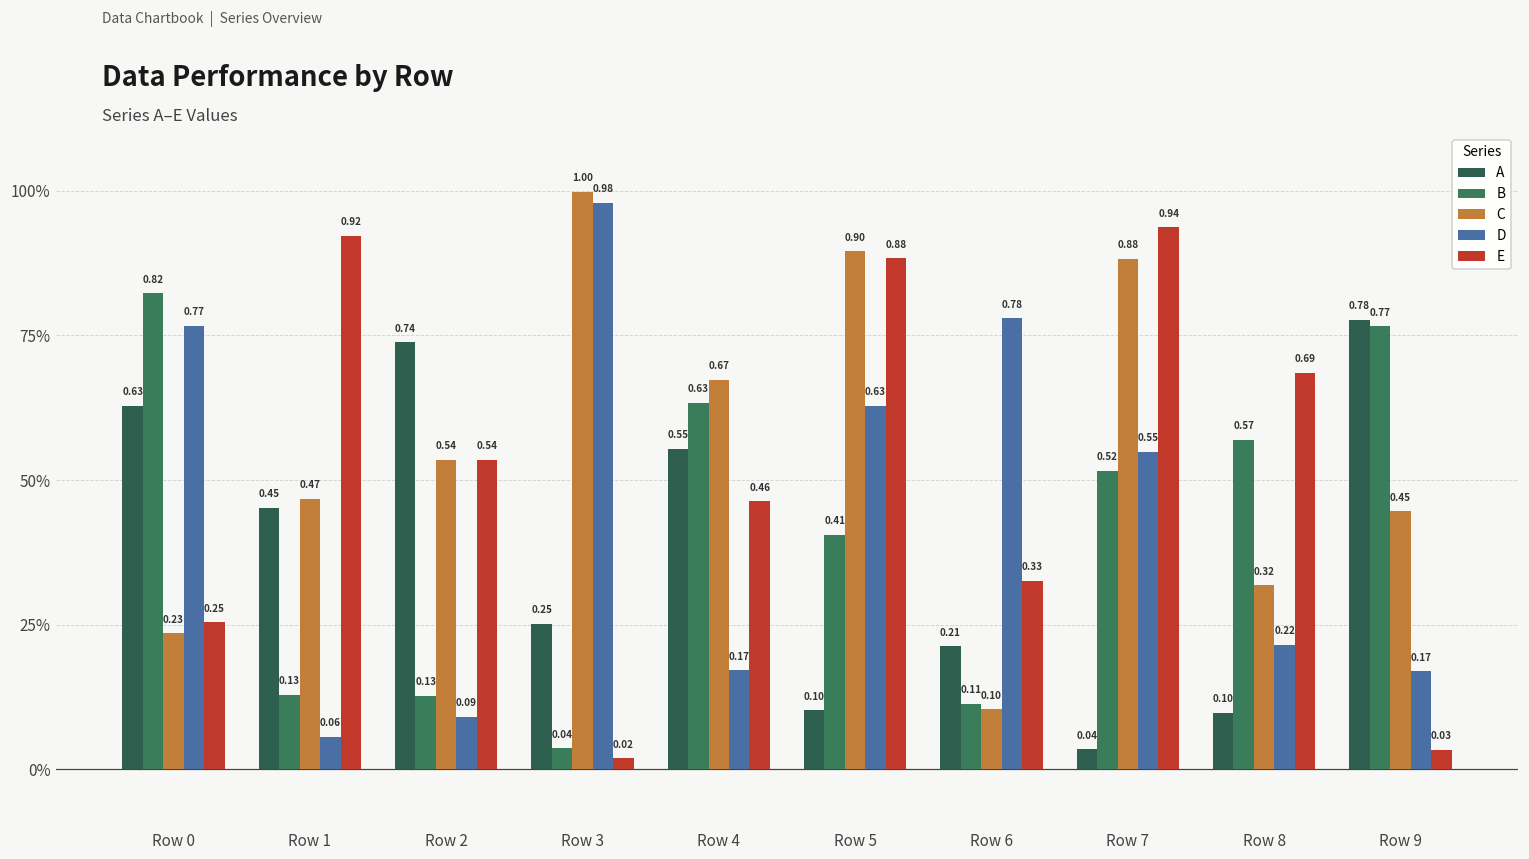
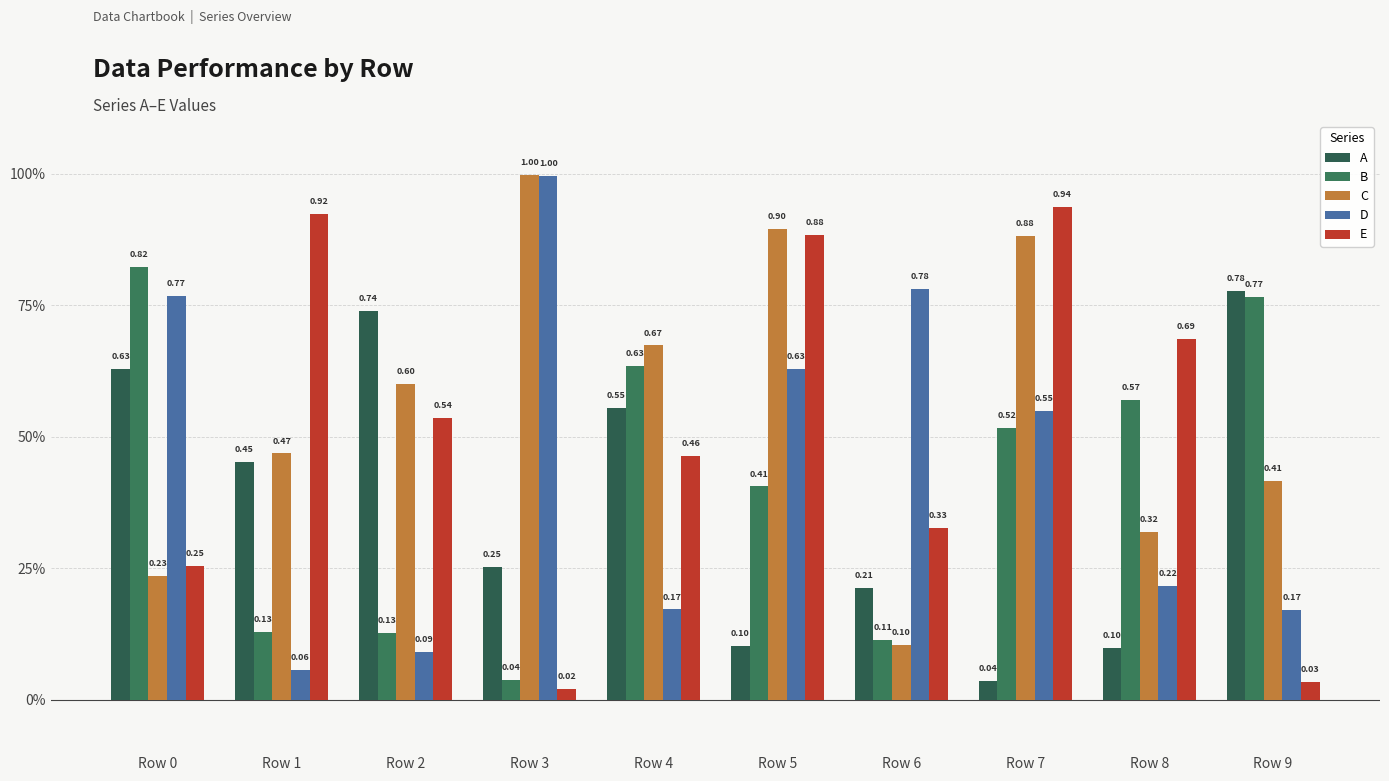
  {
    "C": {
      "Row 0": 0.23,
      "Row 1": 0.47,
-     "Row 2": 0.54,
+     "Row 2": 0.60,
      "Row 3": 1.00,
      "Row 4": 0.67,
      "Row 5": 0.90,
      "Row 6": 0.10,
      "Row 7": 0.88,
      "Row 8": 0.32,
-     "Row 9": 0.45
+     "Row 9": 0.41
    },
    "D": {
      "Row 0": 0.77,
      "Row 1": 0.06,
      "Row 2": 0.09,
-     "Row 3": 0.98,
+     "Row 3": 1.00,
      "Row 4": 0.17,
      "Row 5": 0.63,
      "Row 6": 0.78,
      "Row 7": 0.55,
      "Row 8": 0.22,
      "Row 9": 0.17
    },
    "E": {
      "Row 0": 0.25,
      "Row 1": 0.92,
      "Row 2": 0.54,
      "Row 3": 0.02,
      "Row 4": 0.46,
      "Row 5": 0.88,
      "Row 6": 0.33,
      "Row 7": 0.94,
      "Row 8": 0.69,
      "Row 9": 0.03
    }
  }
